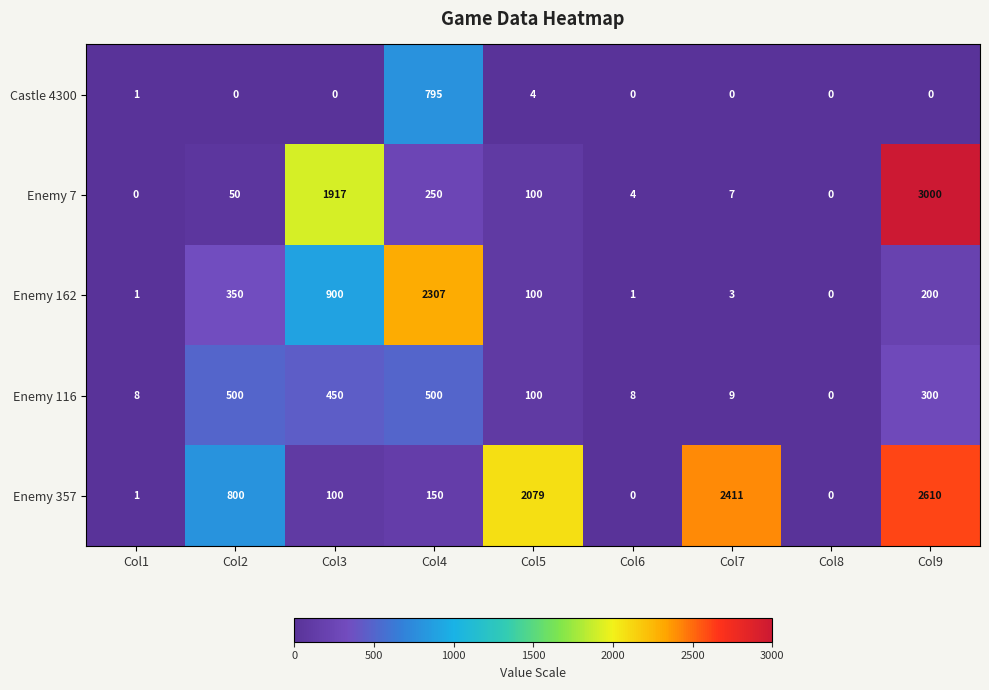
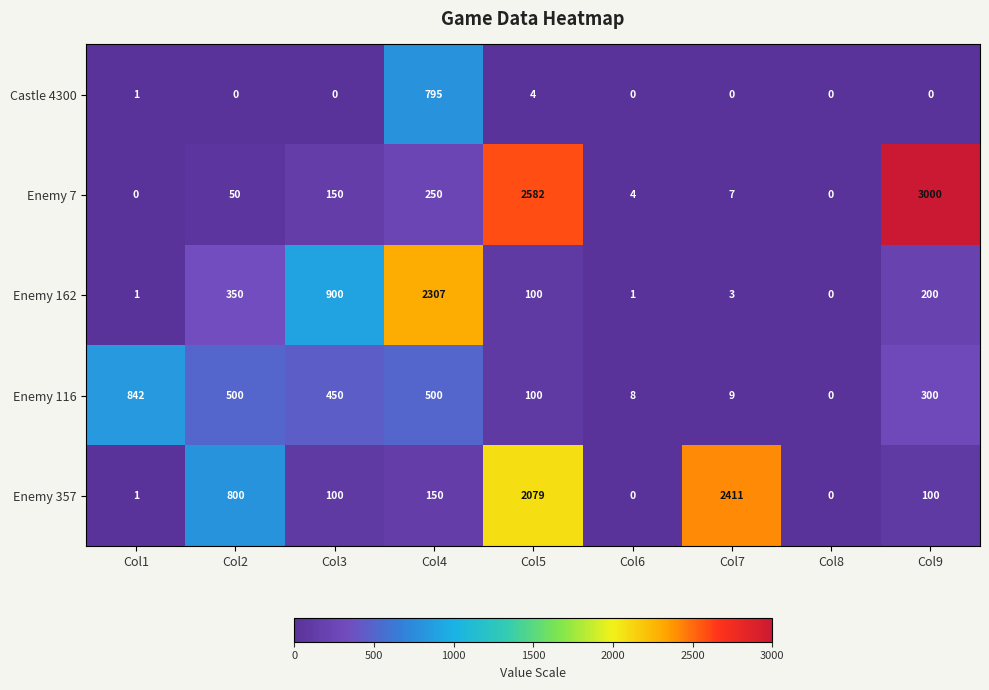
  {
    "Castle 4300": {
      "Col1": 1,
      "Col2": 0,
      "Col3": 0,
      "Col4": 795,
      "Col5": 4,
      "Col6": 0,
      "Col7": 0,
      "Col8": 0,
      "Col9": 0
    },
    "Enemy 7": {
      "Col1": 0,
      "Col2": 50,
-     "Col3": 1917,
+     "Col3": 150,
      "Col4": 250,
-     "Col5": 100,
+     "Col5": 2582,
      "Col6": 4,
      "Col7": 7,
      "Col8": 0,
      "Col9": 3000
    },
    "Enemy 162": {
      "Col1": 1,
      "Col2": 350,
      "Col3": 900,
      "Col4": 2307,
      "Col5": 100,
      "Col6": 1,
      "Col7": 3,
      "Col8": 0,
      "Col9": 200
    },
    "Enemy 116": {
-     "Col1": 8,
+     "Col1": 842,
      "Col2": 500,
      "Col3": 450,
      "Col4": 500,
      "Col5": 100,
      "Col6": 8,
      "Col7": 9,
      "Col8": 0,
      "Col9": 300
    },
    "Enemy 357": {
      "Col1": 1,
      "Col2": 800,
      "Col3": 100,
      "Col4": 150,
      "Col5": 2079,
      "Col6": 0,
      "Col7": 2411,
      "Col8": 0,
-     "Col9": 2610
+     "Col9": 100
    }
  }
